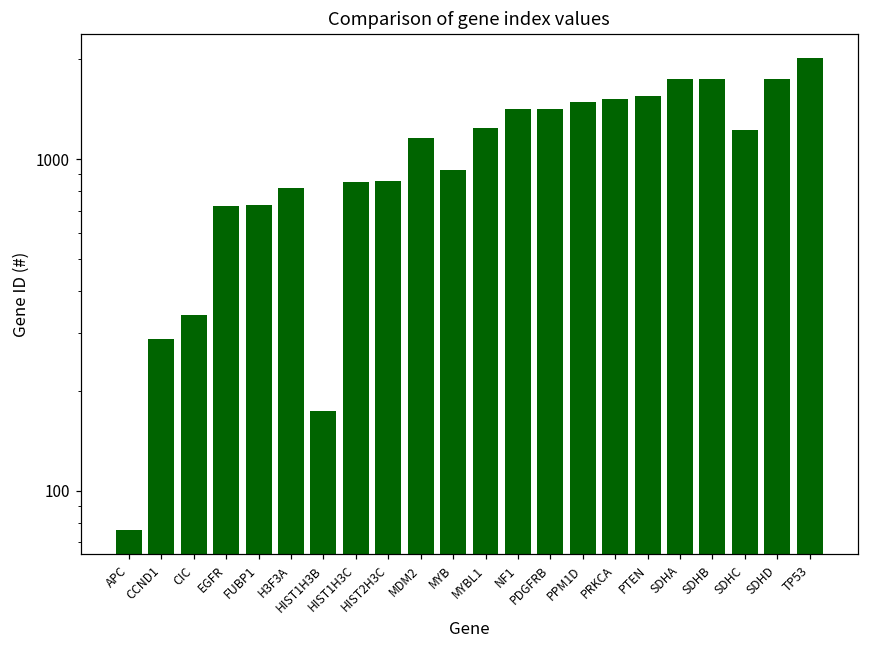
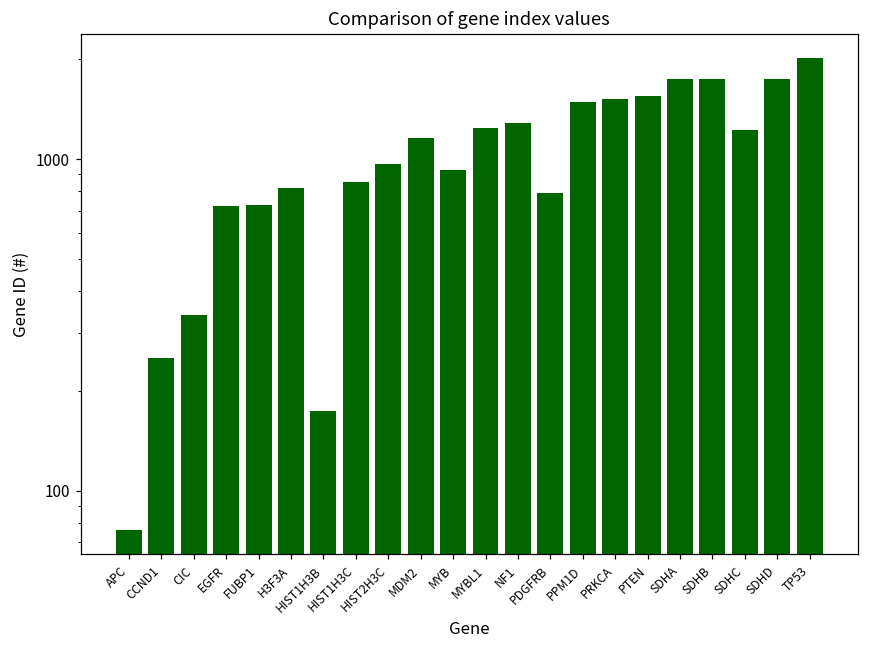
  {
    "APC": 76,
-   "CCND1": 290,
+   "CCND1": 250,
    "CIC": 340,
    "EGFR": 720,
    "FUBP1": 730,
    "H3F3A": 820,
    "HIST1H3B": 170,
    "HIST1H3C": 850,
-   "HIST2H3C": 860,
+   "HIST2H3C": 970,
    "MDM2": 1160,
    "MYB": 930,
    "MYBL1": 1240,
-   "NF1": 1400,
-   "PDGFRB": 1400,
+   "NF1": 1290,
+   "PDGFRB": 790,
    "PPM1D": 1500,
    "PRKCA": 1500,
    "PTEN": 1500,
    "SDHA": 1700,
    "SDHB": 1700,
    "SDHC": 1230,
    "SDHD": 1700,
    "TP53": 2000
  }
